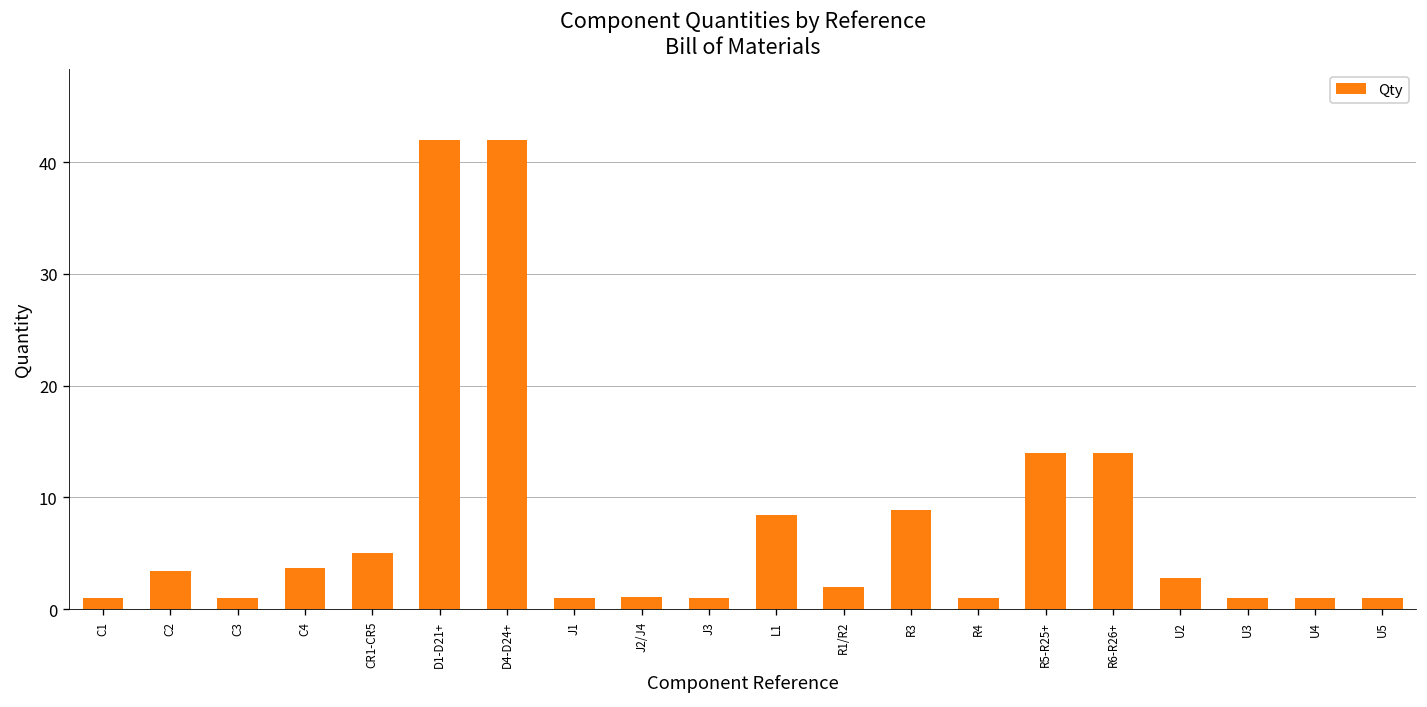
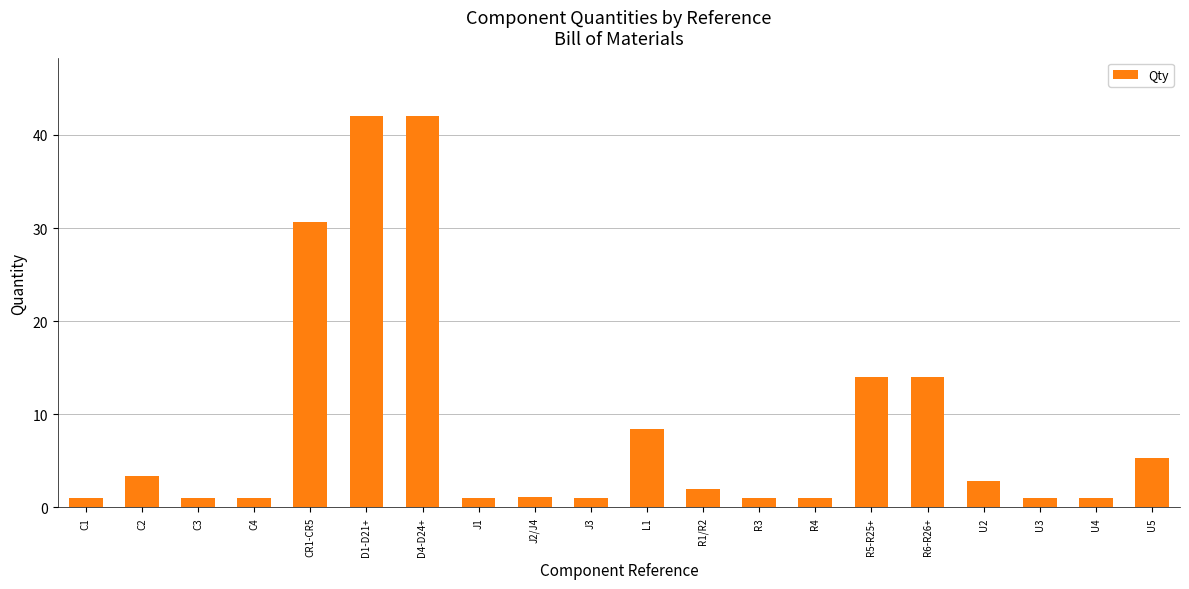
  {
    "C1": 1,
    "C2": 3,
    "C3": 1,
-   "C4": 4,
-   "CR1-CR5": 5,
+   "C4": 1,
+   "CR1-CR5": 31,
    "D1-D21+": 42,
    "D4-D24+": 42,
    "J1": 1,
    "J2/J4": 1,
    "J3": 1,
    "L1": 8,
    "R1/R2": 2,
-   "R3": 9,
+   "R3": 1,
    "R4": 1,
    "R5-R25+": 14,
    "R6-R26+": 14,
    "U2": 3,
    "U3": 1,
    "U4": 1,
-   "U5": 1
+   "U5": 5
  }
